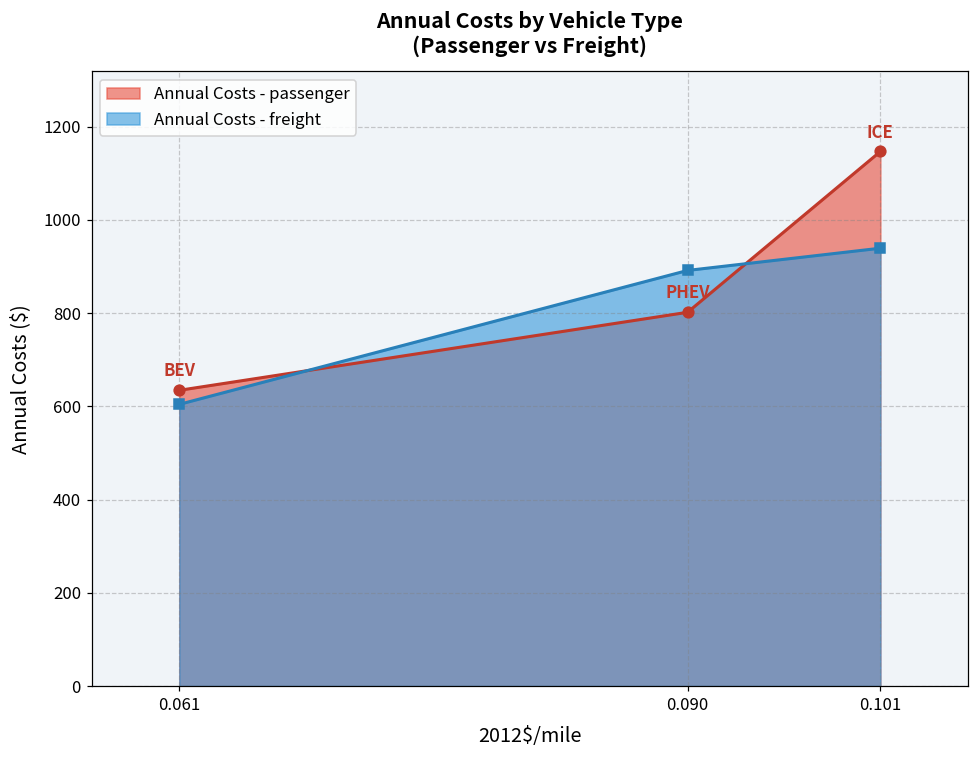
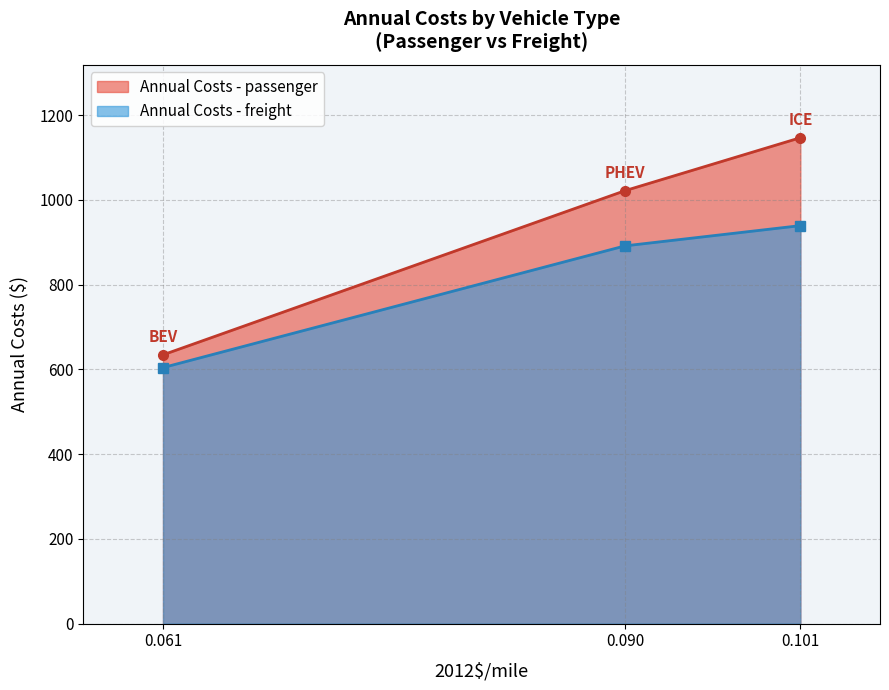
  {
    "Annual Costs - passenger": {
      "0.061": 630,
-     "0.090": 800,
+     "0.090": 1020,
      "0.101": 1150
    },
    "Annual Costs - freight": {
      "0.061": 600,
      "0.090": 890,
      "0.101": 940
    }
  }
